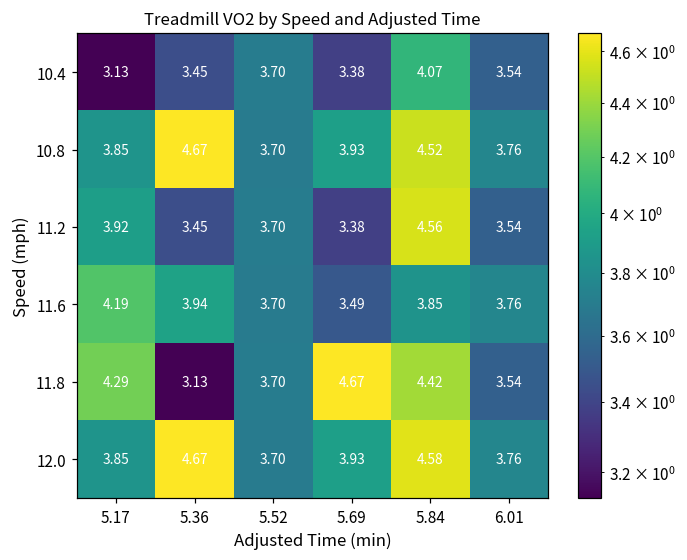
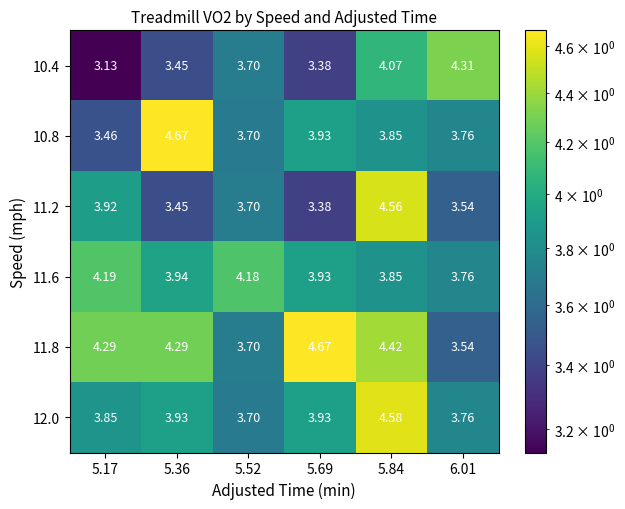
  {
    "10.4": {
      "5.17": 3.13,
      "5.36": 3.45,
      "5.52": 3.70,
      "5.69": 3.38,
      "5.84": 4.07,
-     "6.01": 3.54
+     "6.01": 4.31
    },
    "10.8": {
-     "5.17": 3.85,
+     "5.17": 3.46,
      "5.36": 4.67,
      "5.52": 3.70,
      "5.69": 3.93,
-     "5.84": 4.52,
+     "5.84": 3.85,
      "6.01": 3.76
    },
    "11.2": {
      "5.17": 3.92,
      "5.36": 3.45,
      "5.52": 3.70,
      "5.69": 3.38,
      "5.84": 4.56,
      "6.01": 3.54
    },
    "11.6": {
      "5.17": 4.19,
      "5.36": 3.94,
-     "5.52": 3.70,
-     "5.69": 3.49,
+     "5.52": 4.18,
+     "5.69": 3.93,
      "5.84": 3.85,
      "6.01": 3.76
    },
    "11.8": {
      "5.17": 4.29,
-     "5.36": 3.13,
+     "5.36": 4.29,
      "5.52": 3.70,
      "5.69": 4.67,
      "5.84": 4.42,
      "6.01": 3.54
    },
    "12.0": {
      "5.17": 3.85,
-     "5.36": 4.67,
+     "5.36": 3.93,
      "5.52": 3.70,
      "5.69": 3.93,
      "5.84": 4.58,
      "6.01": 3.76
    }
  }
